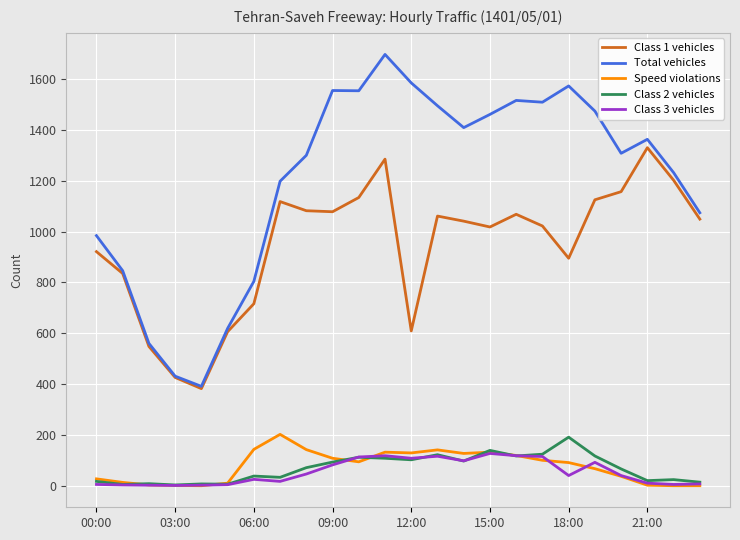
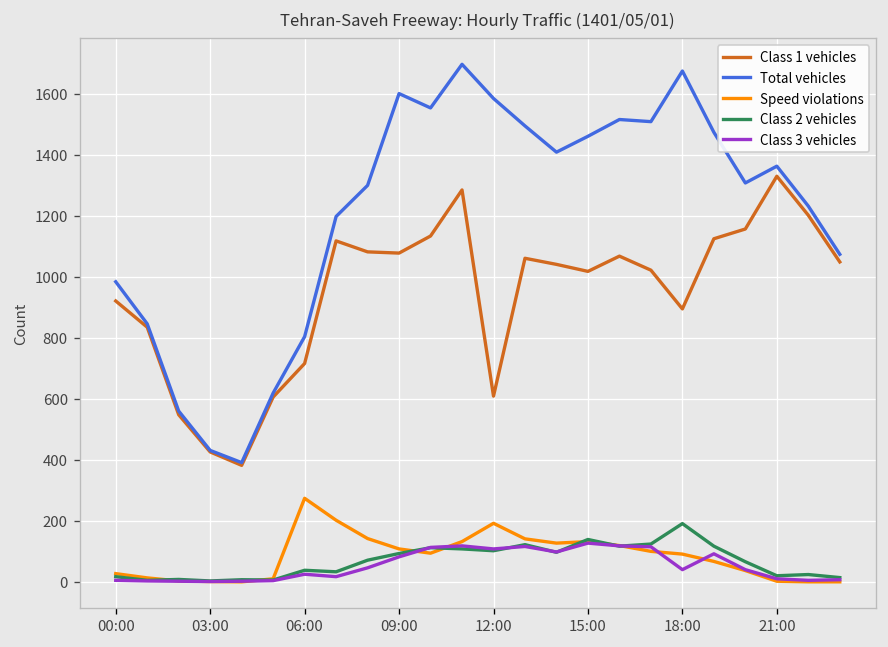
  {
    "Class 1 vehicles": {
      "00:00": 920,
      "06:00": 720,
      "09:00": 1080,
      "12:00": 610,
      "15:00": 1020,
      "18:00": 900,
      "21:00": 1330
    },
    "Total vehicles": {
      "00:00": 980,
      "06:00": 800,
-     "09:00": 1560,
+     "09:00": 1600,
      "12:00": 1590,
      "15:00": 1460,
-     "18:00": 1570,
+     "18:00": 1680,
      "21:00": 1360
    },
    "Speed violations": {
-     "06:00": 140,
+     "06:00": 270,
      "09:00": 110,
-     "12:00": 130,
+     "12:00": 190,
      "18:00": 90
    },
    "Class 2 vehicles": {
      "06:00": 40,
      "09:00": 90,
      "18:00": 190,
      "21:00": 20
    },
    "Class 3 vehicles": {
      "00:00": 10,
      "06:00": 30,
      "09:00": 80,
      "18:00": 40
    }
  }
